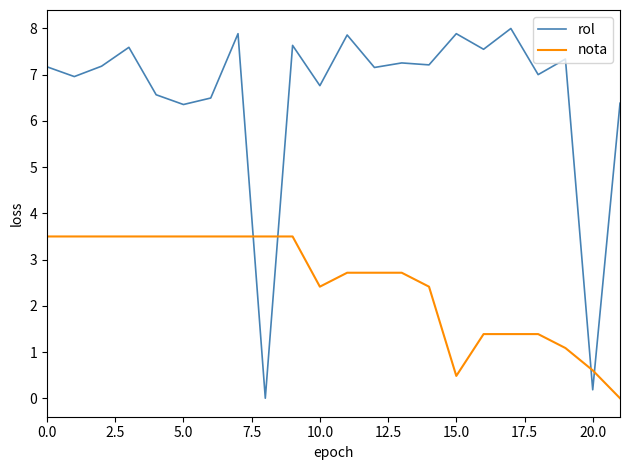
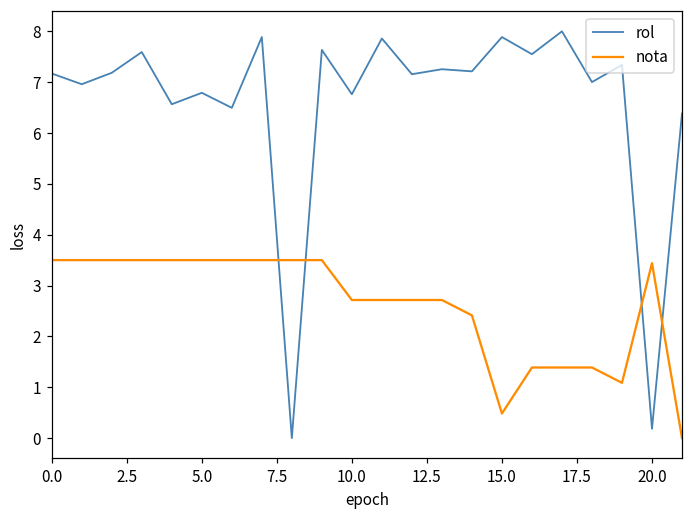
  {
    "rol": {
      "0.0": 7.2,
-     "5.0": 6.4,
+     "5.0": 6.8,
      "10.0": 6.8,
      "15.0": 7.9,
      "20.0": 0.2
    },
    "nota": {
      "0.0": 3.5,
      "5.0": 3.5,
-     "10.0": 2.4,
+     "10.0": 2.7,
      "15.0": 0.5,
-     "20.0": 0.6
+     "20.0": 3.4
    }
  }
